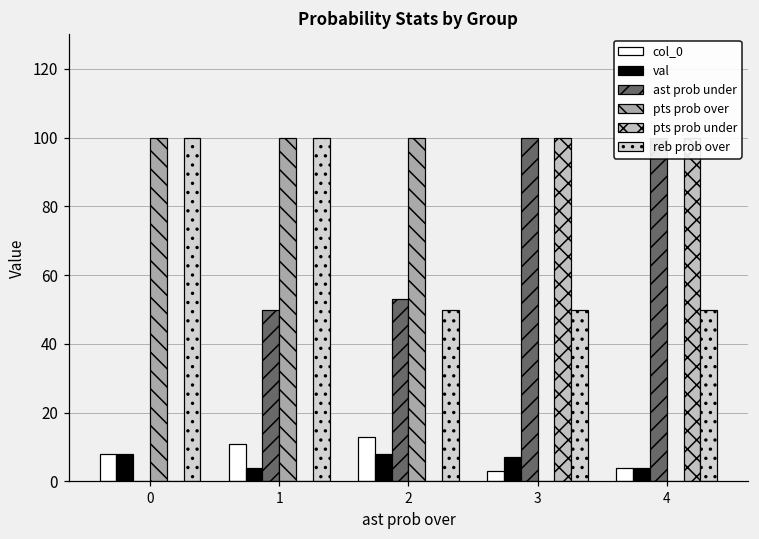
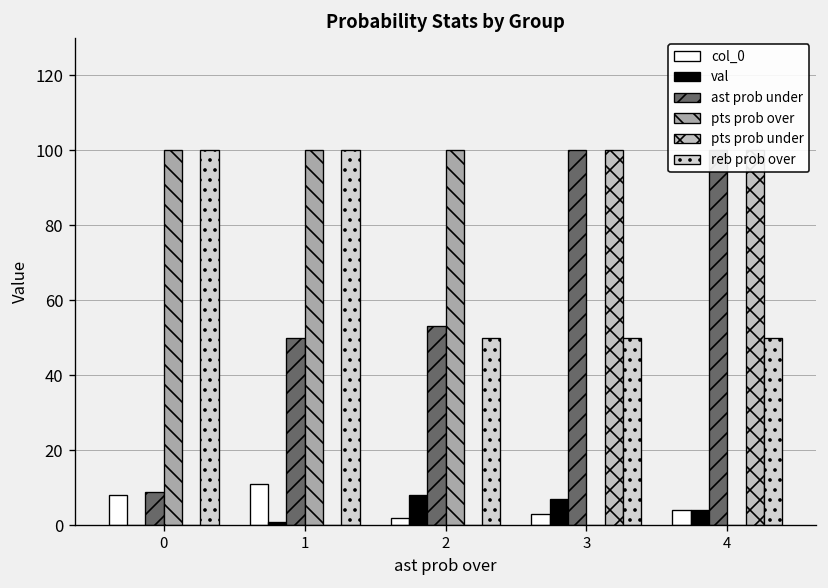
  {
    "col_0": {
      "0": 8,
      "1": 11,
-     "2": 13,
+     "2": 2,
      "3": 3,
      "4": 4
    },
    "val": {
-     "0": 8,
-     "1": 4,
+     "0": 0,
+     "1": 1,
      "2": 8,
      "3": 7,
      "4": 4
    },
    "ast prob under": {
-     "0": 0,
+     "0": 9,
      "1": 50,
      "2": 53,
      "3": 100
    }
  }
